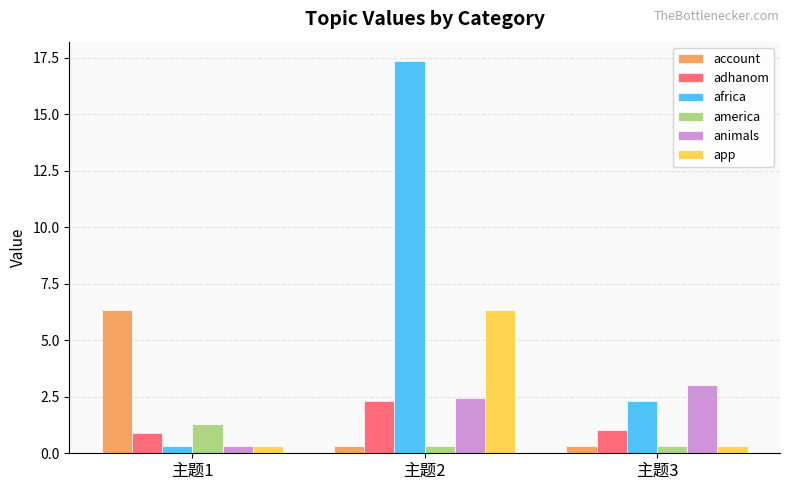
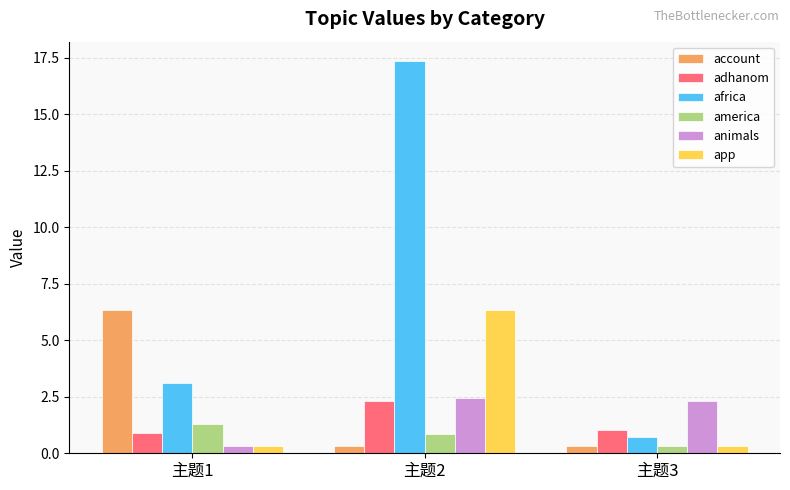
  {
    "adhanom": {
      "主题1": 0.9,
      "主题2": 2.3,
      "主题3": 1.0
    },
    "africa": {
-     "主题1": 0.3,
+     "主题1": 3.1,
      "主题2": 17.3,
-     "主题3": 2.3
+     "主题3": 0.7
    },
    "america": {
      "主题1": 1.3,
-     "主题2": 0.3,
+     "主题2": 0.8,
      "主题3": 0.3
    },
    "animals": {
      "主题1": 0.3,
      "主题2": 2.4,
-     "主题3": 3.0
+     "主题3": 2.3
    }
  }
